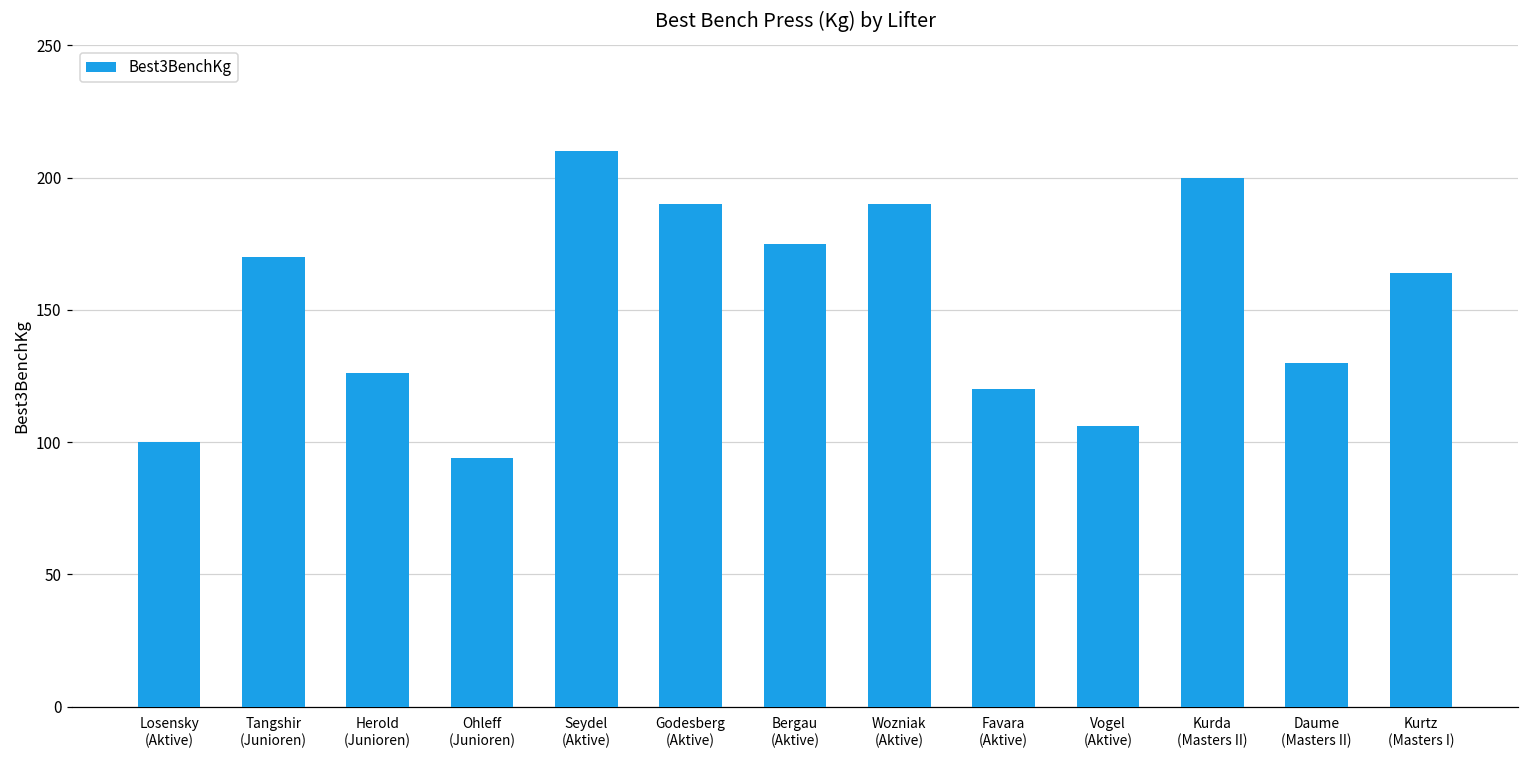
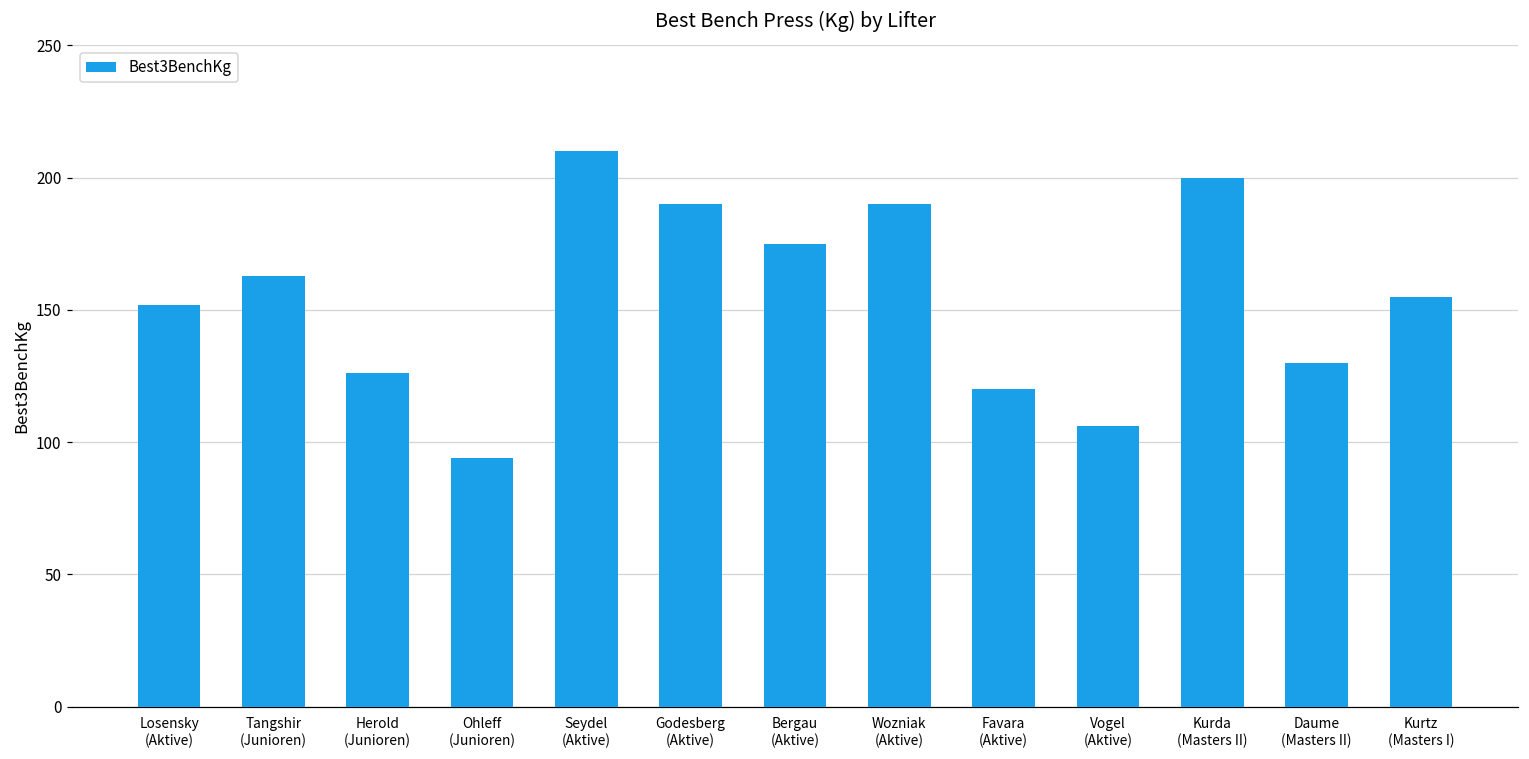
  {
-   "Losensky (Aktive)": 100,
-   "Tangshir (Junioren)": 170,
+   "Losensky (Aktive)": 152,
+   "Tangshir (Junioren)": 163,
    "Herold (Junioren)": 126,
    "Ohleff (Junioren)": 94,
    "Seydel (Aktive)": 210,
    "Godesberg (Aktive)": 190,
    "Bergau (Aktive)": 175,
    "Wozniak (Aktive)": 190,
    "Favara (Aktive)": 120,
    "Vogel (Aktive)": 106,
    "Kurda (Masters II)": 200,
    "Daume (Masters II)": 130,
-   "Kurtz (Masters I)": 164
+   "Kurtz (Masters I)": 155
  }
